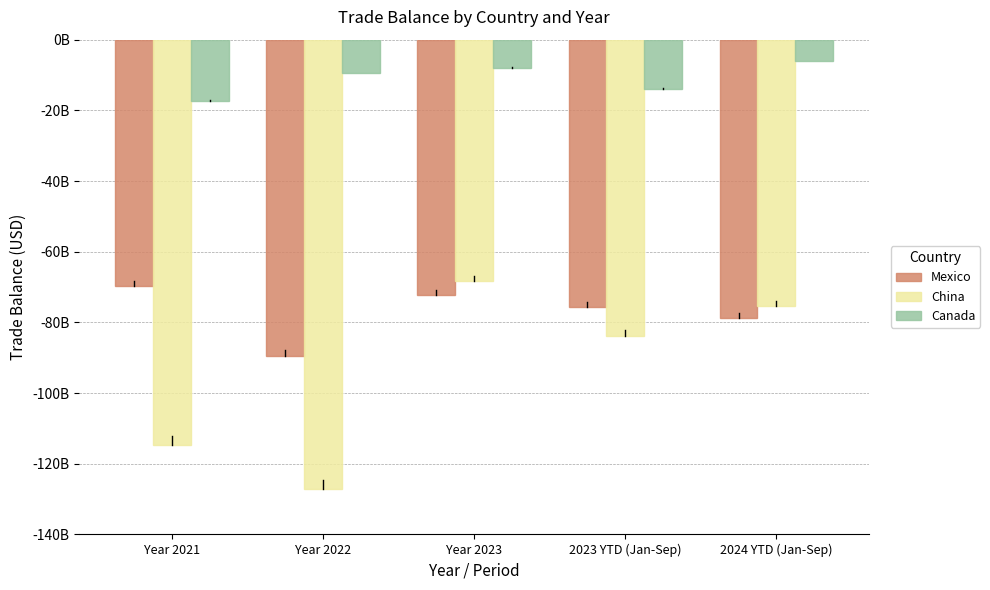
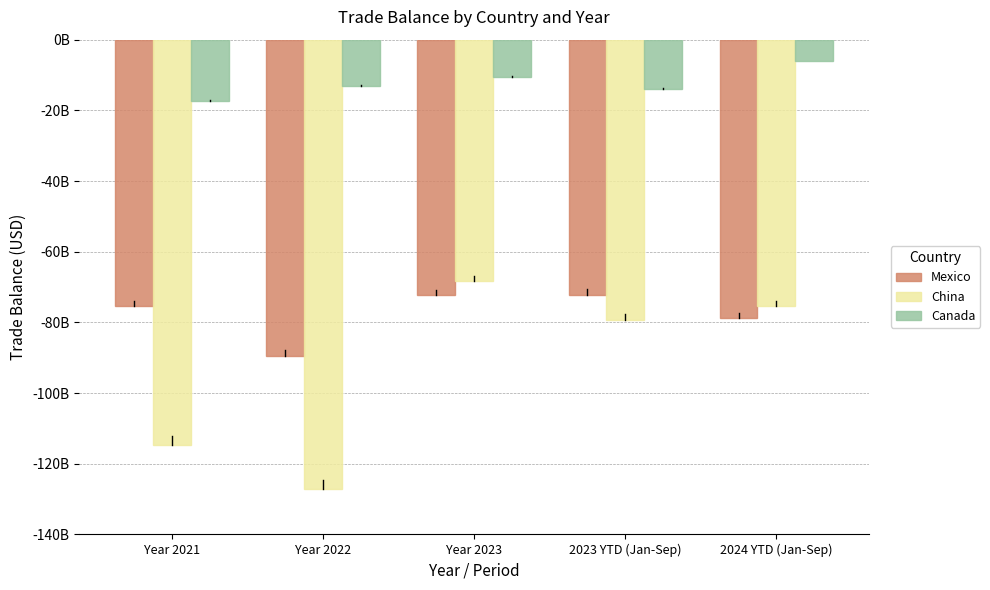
  {
    "Mexico": {
-     "Year 2021": -70000000000,
+     "Year 2021": -75000000000,
      "Year 2022": -90000000000,
      "Year 2023": -72000000000,
-     "2023 YTD (Jan-Sep)": -76000000000,
+     "2023 YTD (Jan-Sep)": -72000000000,
      "2024 YTD (Jan-Sep)": -79000000000
    },
    "China": {
      "Year 2021": -115000000000,
      "Year 2022": -127000000000,
      "Year 2023": -68000000000,
-     "2023 YTD (Jan-Sep)": -84000000000,
+     "2023 YTD (Jan-Sep)": -79000000000,
      "2024 YTD (Jan-Sep)": -75000000000
    },
    "Canada": {
      "Year 2021": -17000000000,
-     "Year 2022": -10000000000,
-     "Year 2023": -8000000000,
+     "Year 2022": -13000000000,
+     "Year 2023": -10000000000,
      "2023 YTD (Jan-Sep)": -14000000000,
      "2024 YTD (Jan-Sep)": -6000000000
    }
  }
